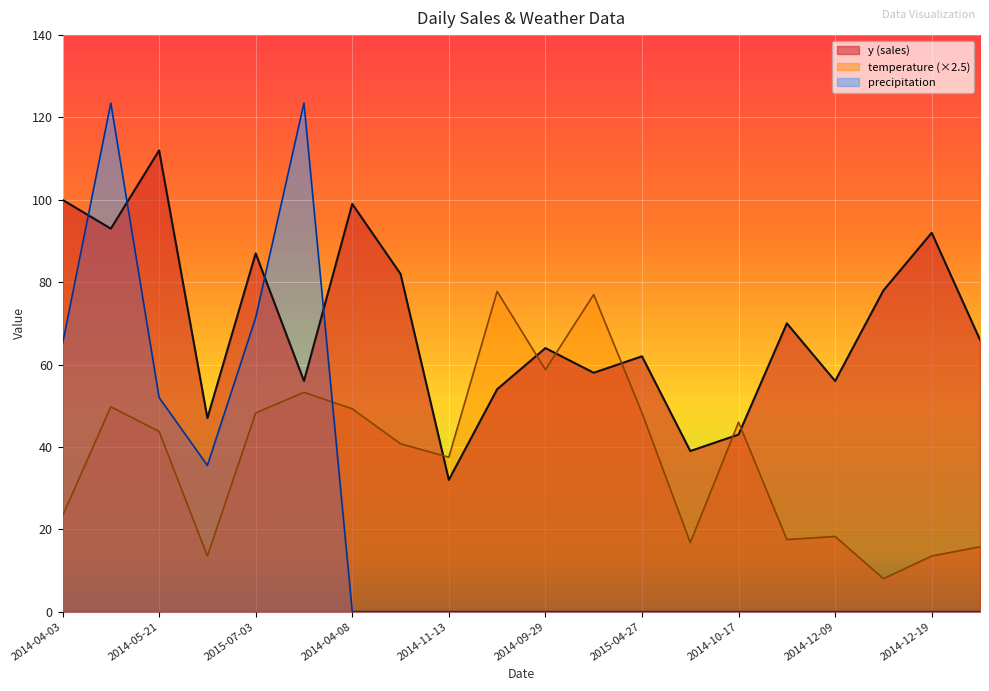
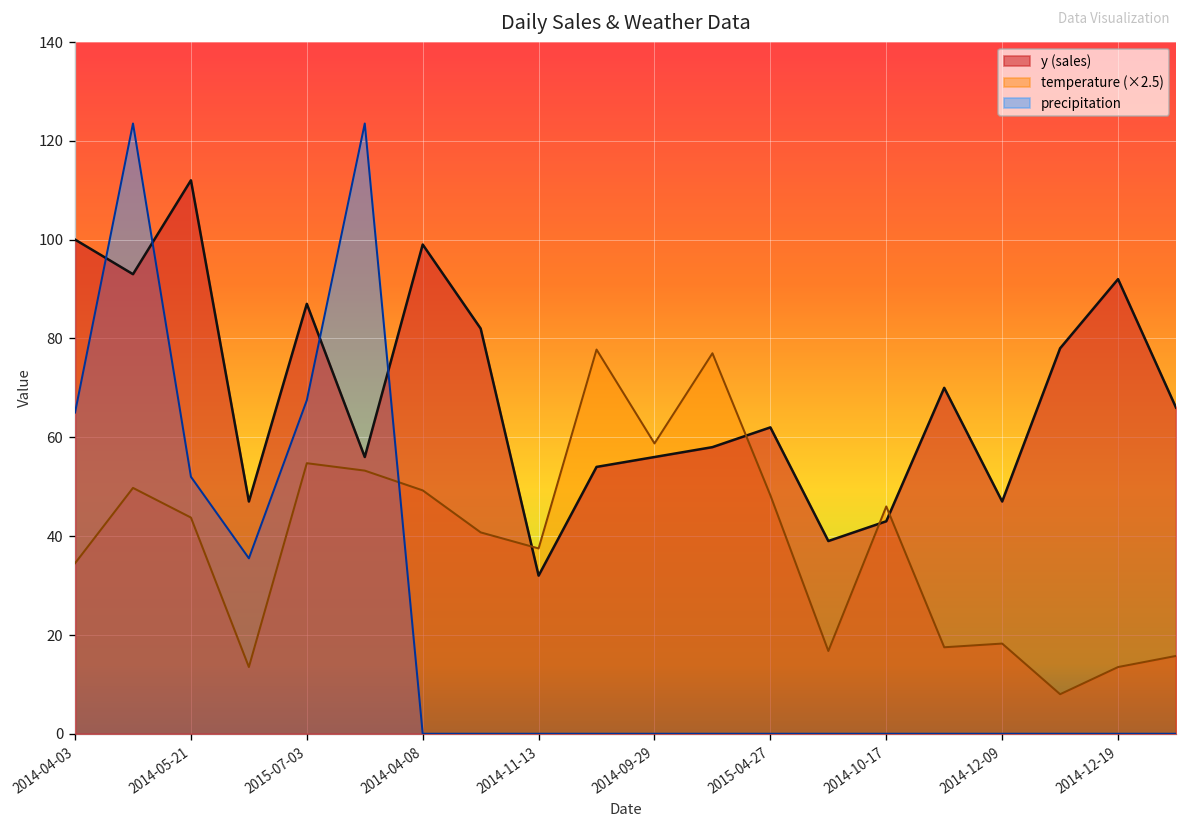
  {
    "y (sales)": {
      "2014-04-03": 100,
      "2014-05-21": 112,
      "2015-07-03": 87,
      "2014-04-08": 99,
      "2014-11-13": 32,
-     "2014-09-29": 64,
+     "2014-09-29": 56,
      "2015-04-27": 62,
      "2014-10-17": 43,
-     "2014-12-09": 56,
+     "2014-12-09": 47,
      "2014-12-19": 92
    },
    "temperature (×2.5)": {
-     "2014-04-03": 23,
+     "2014-04-03": 35,
      "2014-05-21": 44,
-     "2015-07-03": 48,
+     "2015-07-03": 55,
      "2014-04-08": 49,
      "2014-11-13": 38,
      "2014-09-29": 59,
      "2015-04-27": 48,
      "2014-10-17": 46,
      "2014-12-09": 18,
      "2014-12-19": 14
    },
    "precipitation": {
      "2014-04-03": 65,
      "2014-05-21": 52,
-     "2015-07-03": 71,
+     "2015-07-03": 68,
      "2014-04-08": 0,
      "2014-11-13": 0,
      "2014-09-29": 0,
      "2015-04-27": 0,
      "2014-10-17": 0,
      "2014-12-09": 0,
      "2014-12-19": 0
    }
  }
